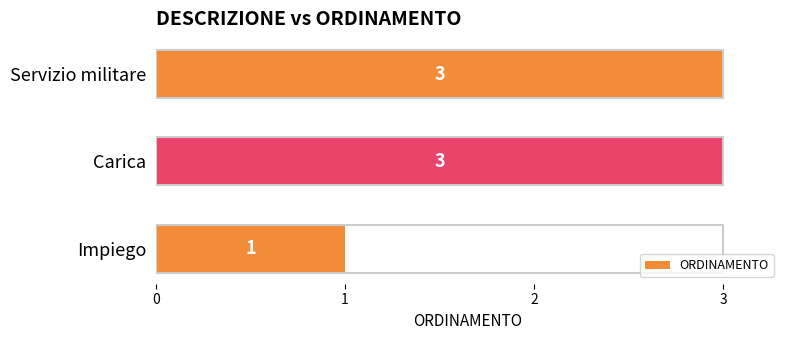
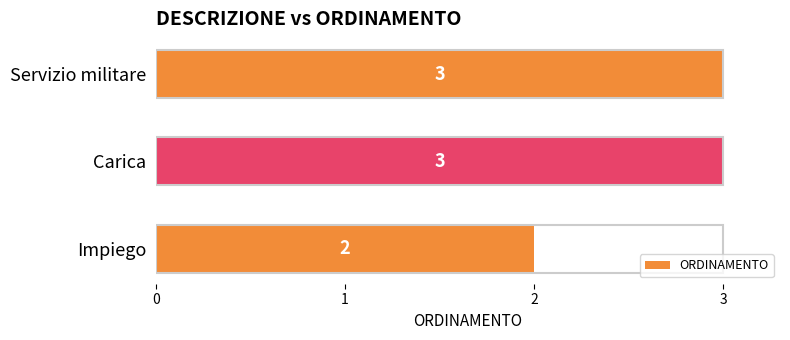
  {
    "Servizio militare": 3,
    "Carica": 3,
-   "Impiego": 1
+   "Impiego": 2
  }
